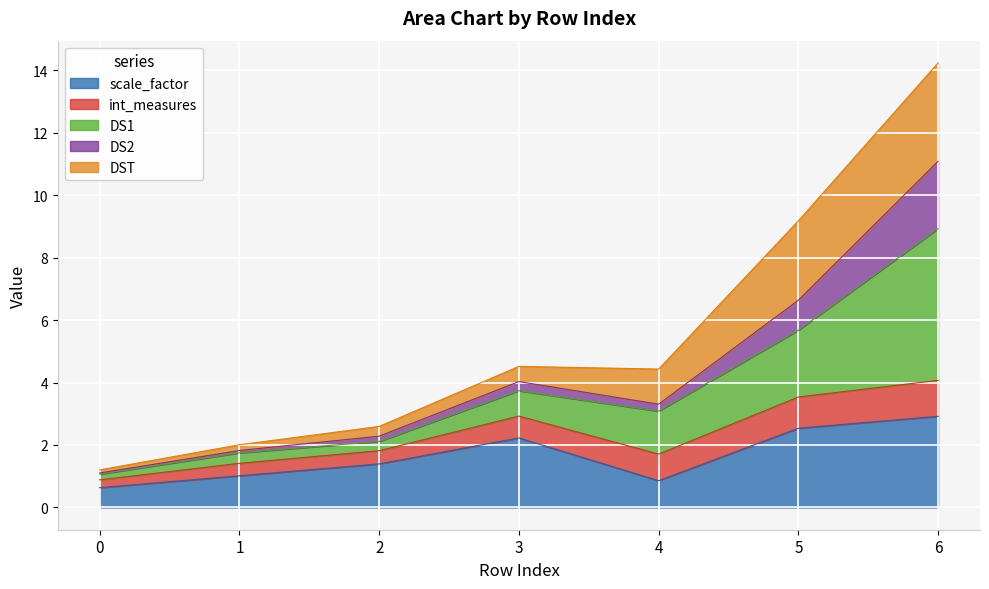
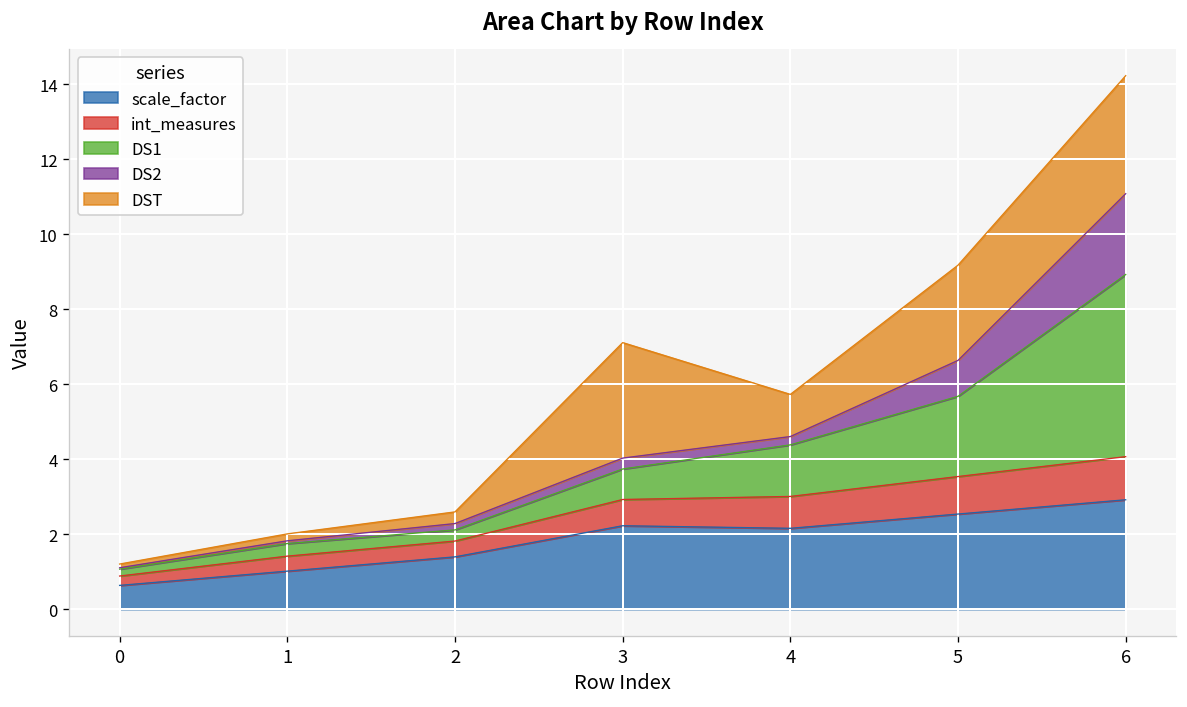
  {
    "scale_factor": {
      "0": 0.6,
      "1": 1.0,
      "2": 1.4,
      "3": 2.2,
-     "4": 0.9,
+     "4": 2.2,
      "5": 2.5,
      "6": 2.9
    },
    "int_measures": {
      "0": 0.3,
      "1": 0.4,
      "2": 0.4,
      "3": 0.7,
      "4": 0.8,
      "5": 1.0,
      "6": 1.2
    },
    "DS1": {
      "2": 0.3,
      "3": 0.8,
      "4": 1.4,
      "5": 2.1,
      "6": 4.9
    },
    "DS2": {
      "2": 0.2,
      "3": 0.3,
      "4": 0.2,
      "5": 1.0,
      "6": 2.2
    },
    "DST": {
      "0": 0.1,
      "1": 0.2,
      "2": 0.3,
-     "3": 0.5,
+     "3": 3.1,
      "4": 1.1,
      "5": 2.5,
      "6": 3.1
    }
  }
